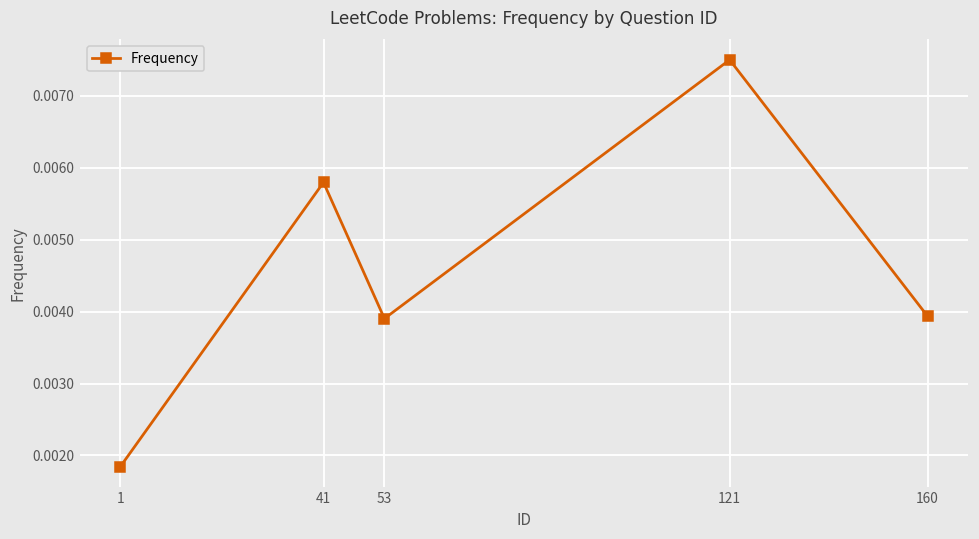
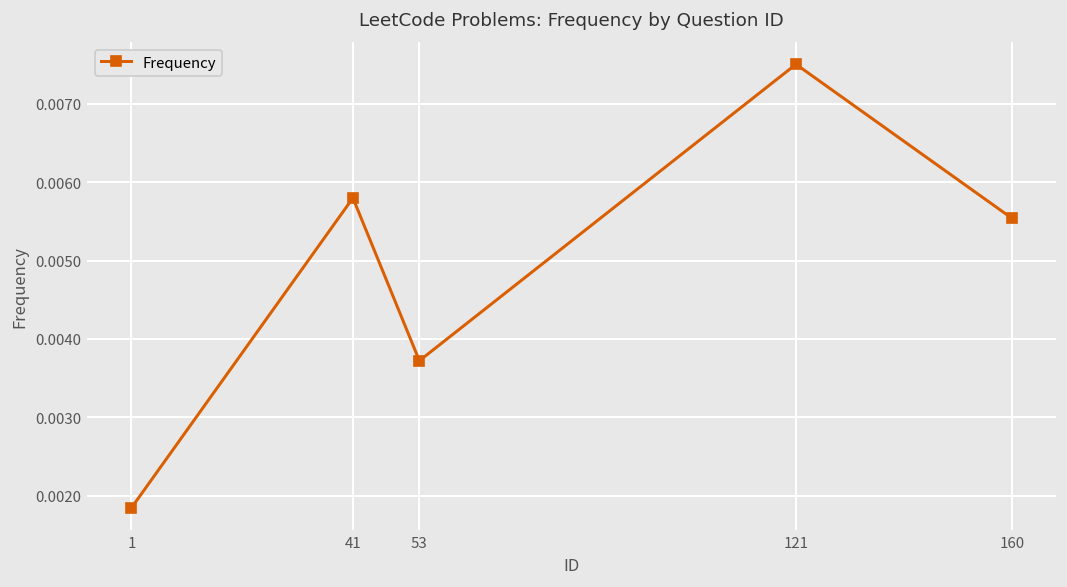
  {
    "1": 0.0018,
    "41": 0.0058,
-   "53": 0.0039,
+   "53": 0.0037,
    "121": 0.0075,
-   "160": 0.0039
+   "160": 0.0055
  }
